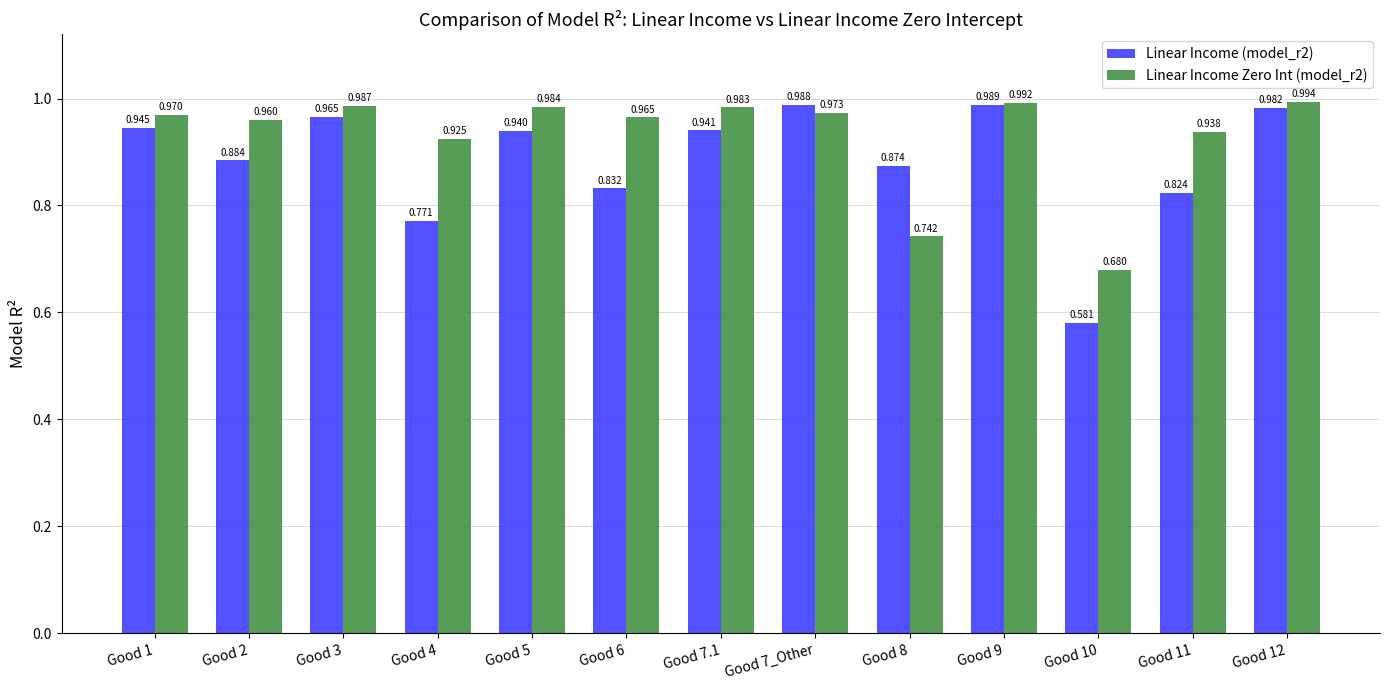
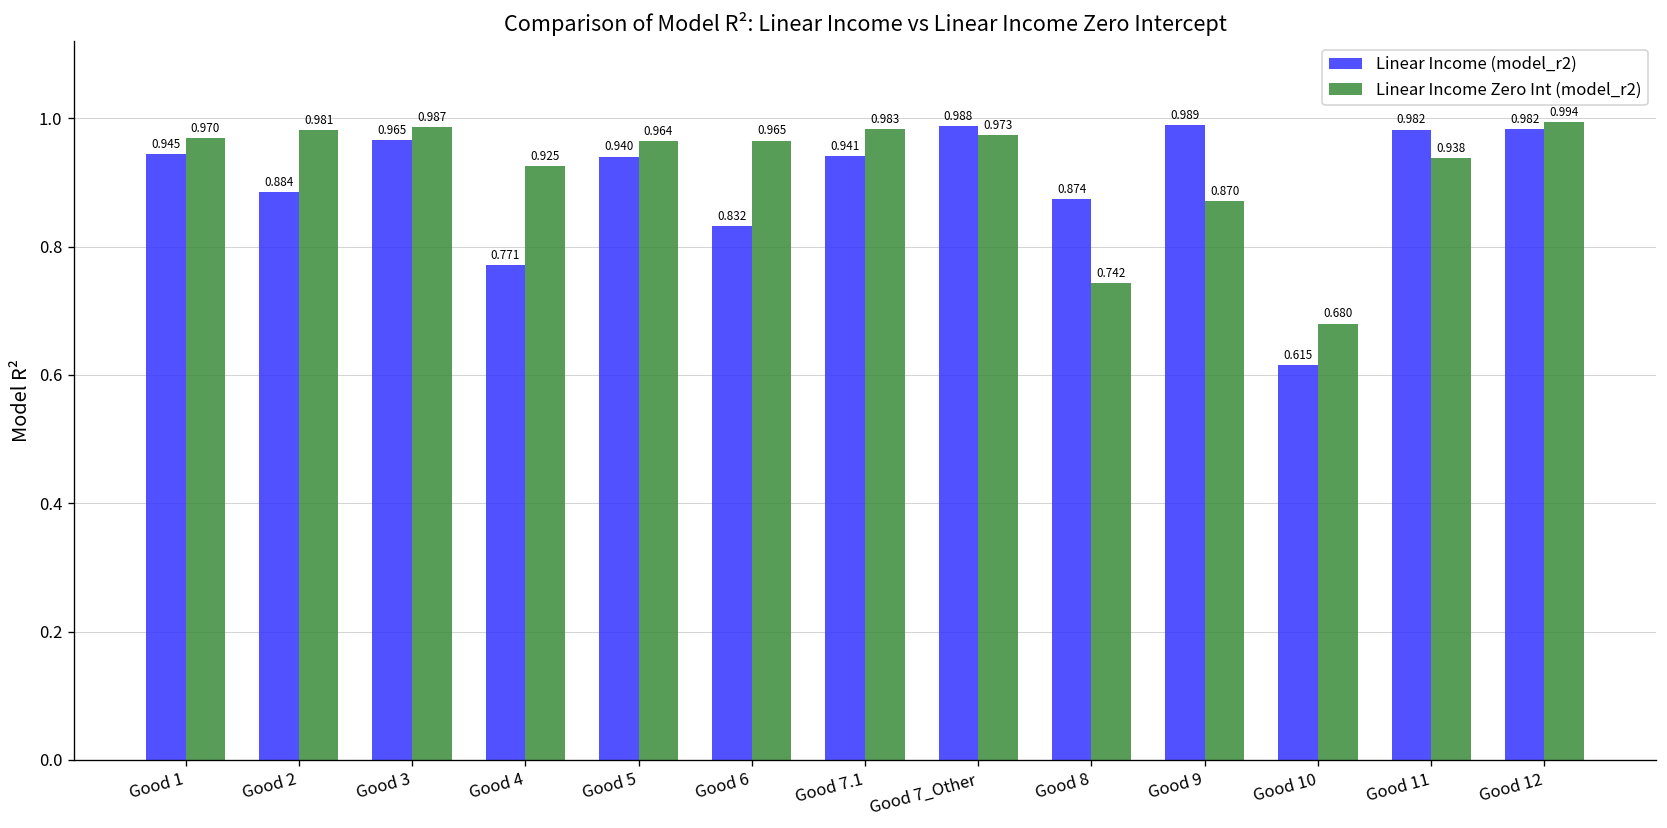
  {
    "Linear Income (model_r2)": {
      "Good 1": 0.945,
      "Good 2": 0.884,
      "Good 3": 0.965,
      "Good 4": 0.771,
      "Good 5": 0.940,
      "Good 6": 0.832,
      "Good 7.1": 0.941,
      "Good 7_Other": 0.988,
      "Good 8": 0.874,
      "Good 9": 0.989,
-     "Good 10": 0.581,
-     "Good 11": 0.824,
+     "Good 10": 0.615,
+     "Good 11": 0.982,
      "Good 12": 0.982
    },
    "Linear Income Zero Int (model_r2)": {
      "Good 1": 0.970,
-     "Good 2": 0.960,
+     "Good 2": 0.981,
      "Good 3": 0.987,
      "Good 4": 0.925,
-     "Good 5": 0.984,
+     "Good 5": 0.964,
      "Good 6": 0.965,
      "Good 7.1": 0.983,
      "Good 7_Other": 0.973,
      "Good 8": 0.742,
-     "Good 9": 0.992,
+     "Good 9": 0.870,
      "Good 10": 0.680,
      "Good 11": 0.938,
      "Good 12": 0.994
    }
  }
